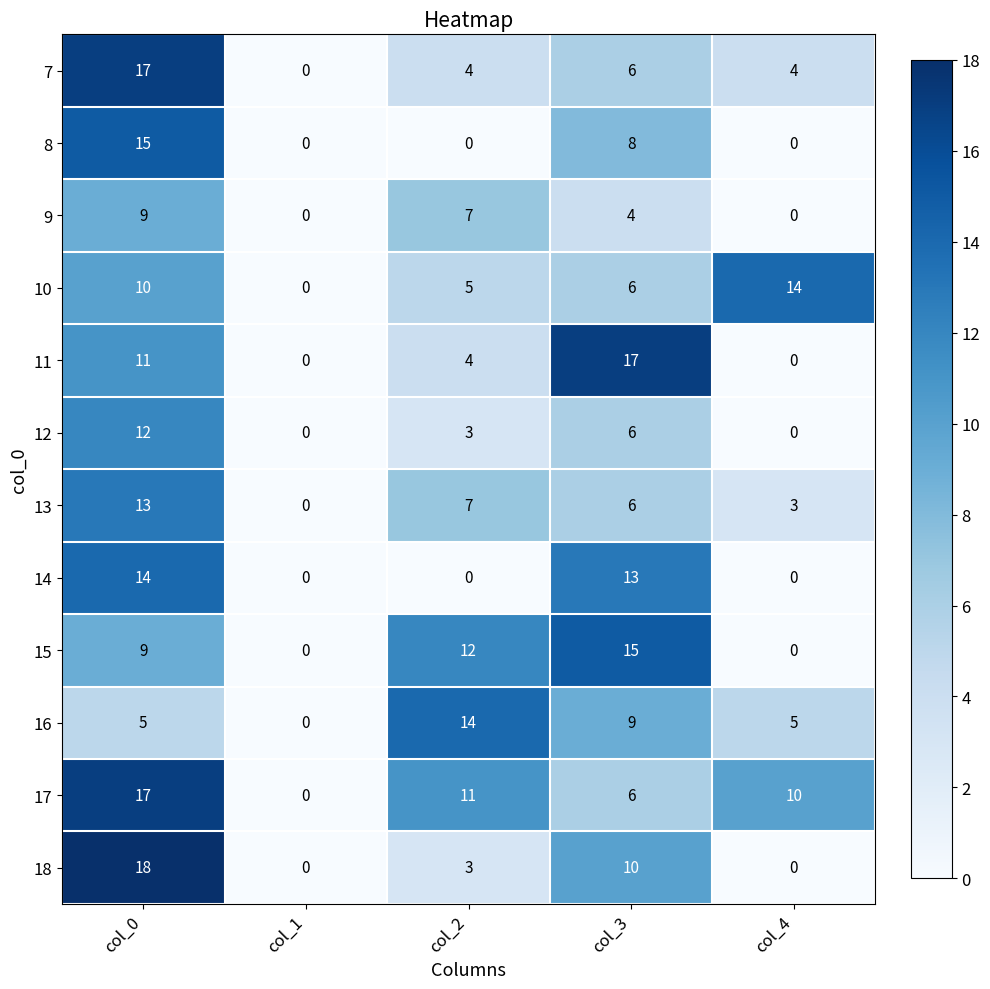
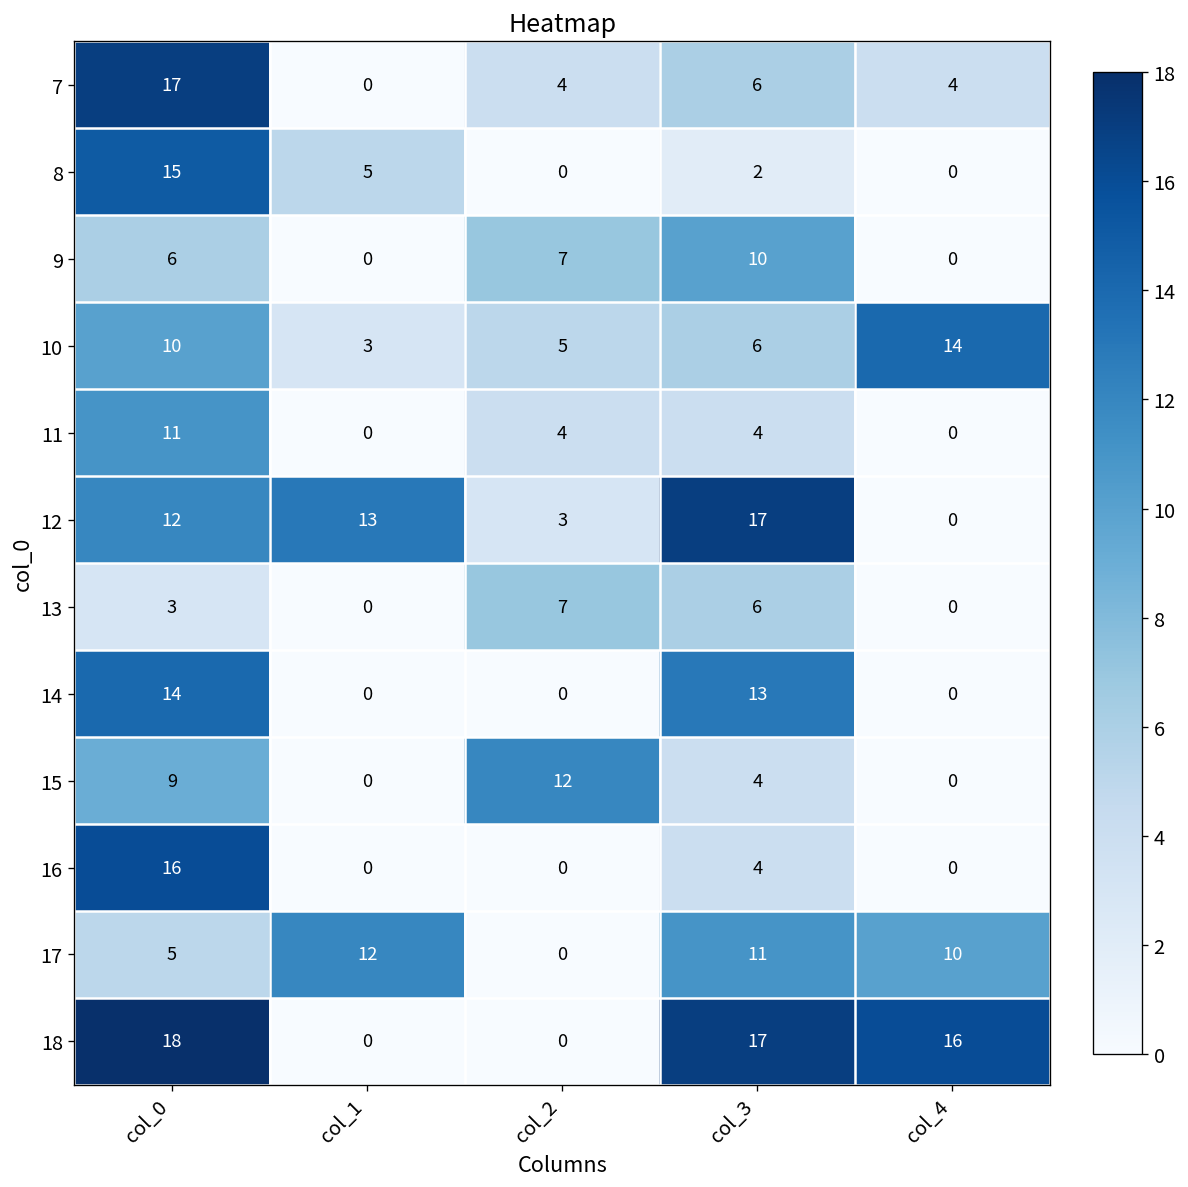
  {
    "7": {
      "col_0": 17,
      "col_1": 0,
      "col_2": 4,
      "col_3": 6,
      "col_4": 4
    },
    "8": {
      "col_0": 15,
-     "col_1": 0,
+     "col_1": 5,
      "col_2": 0,
-     "col_3": 8,
+     "col_3": 2,
      "col_4": 0
    },
    "9": {
-     "col_0": 9,
+     "col_0": 6,
      "col_1": 0,
      "col_2": 7,
-     "col_3": 4,
+     "col_3": 10,
      "col_4": 0
    },
    "10": {
      "col_0": 10,
-     "col_1": 0,
+     "col_1": 3,
      "col_2": 5,
      "col_3": 6,
      "col_4": 14
    },
    "11": {
      "col_0": 11,
      "col_1": 0,
      "col_2": 4,
-     "col_3": 17,
+     "col_3": 4,
      "col_4": 0
    },
    "12": {
      "col_0": 12,
-     "col_1": 0,
+     "col_1": 13,
      "col_2": 3,
-     "col_3": 6,
+     "col_3": 17,
      "col_4": 0
    },
    "13": {
-     "col_0": 13,
+     "col_0": 3,
      "col_1": 0,
      "col_2": 7,
      "col_3": 6,
-     "col_4": 3
+     "col_4": 0
    },
    "14": {
      "col_0": 14,
      "col_1": 0,
      "col_2": 0,
      "col_3": 13,
      "col_4": 0
    },
    "15": {
      "col_0": 9,
      "col_1": 0,
      "col_2": 12,
-     "col_3": 15,
+     "col_3": 4,
      "col_4": 0
    },
    "16": {
-     "col_0": 5,
+     "col_0": 16,
      "col_1": 0,
-     "col_2": 14,
-     "col_3": 9,
-     "col_4": 5
+     "col_2": 0,
+     "col_3": 4,
+     "col_4": 0
    },
    "17": {
-     "col_0": 17,
-     "col_1": 0,
-     "col_2": 11,
-     "col_3": 6,
+     "col_0": 5,
+     "col_1": 12,
+     "col_2": 0,
+     "col_3": 11,
      "col_4": 10
    },
    "18": {
      "col_0": 18,
      "col_1": 0,
-     "col_2": 3,
-     "col_3": 10,
-     "col_4": 0
+     "col_2": 0,
+     "col_3": 17,
+     "col_4": 16
    }
  }
